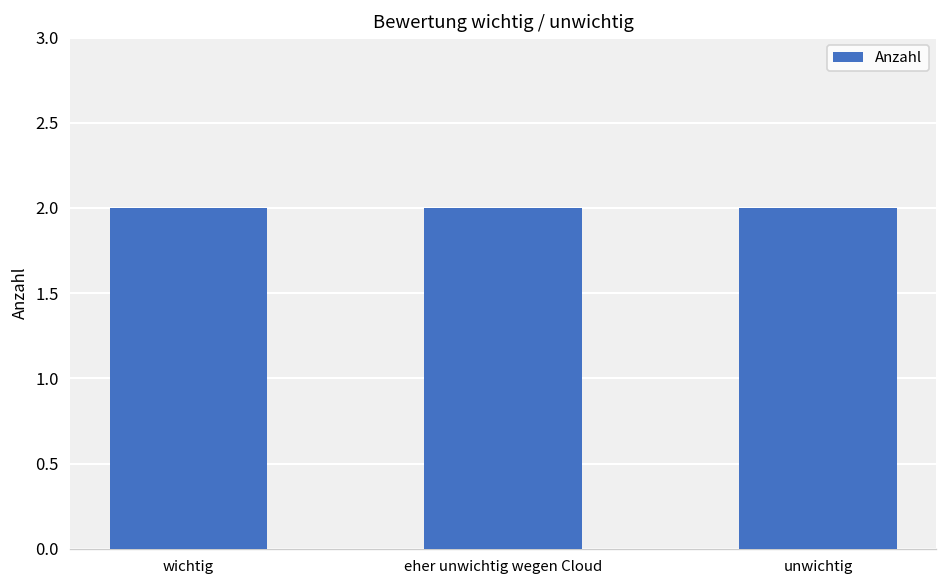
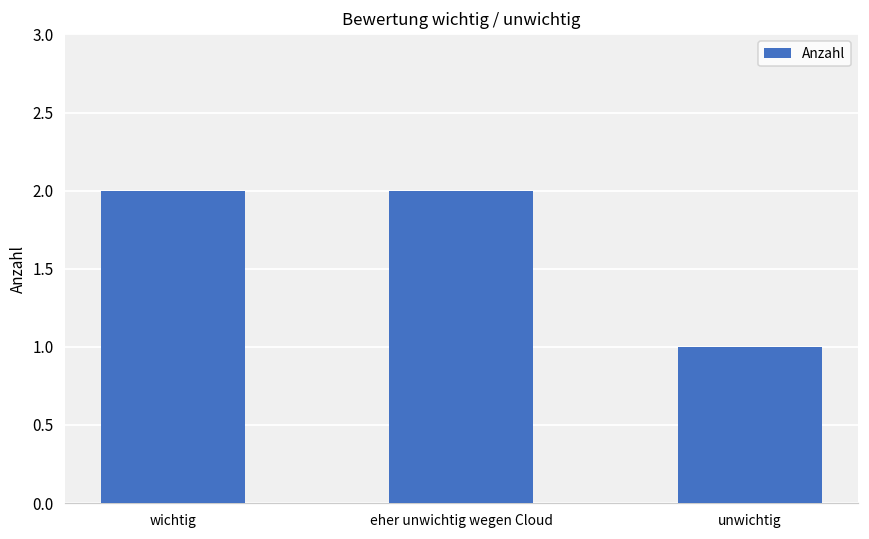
  {
    "wichtig": 2,
    "eher unwichtig wegen Cloud": 2,
-   "unwichtig": 2
+   "unwichtig": 1
  }
